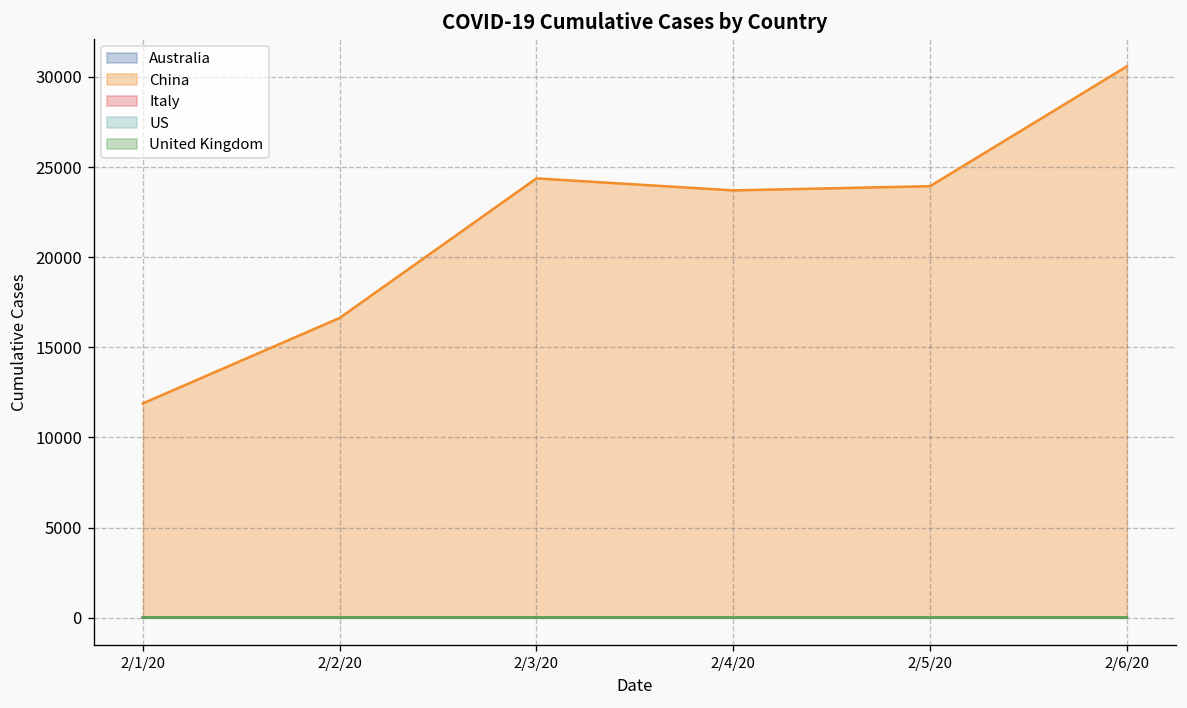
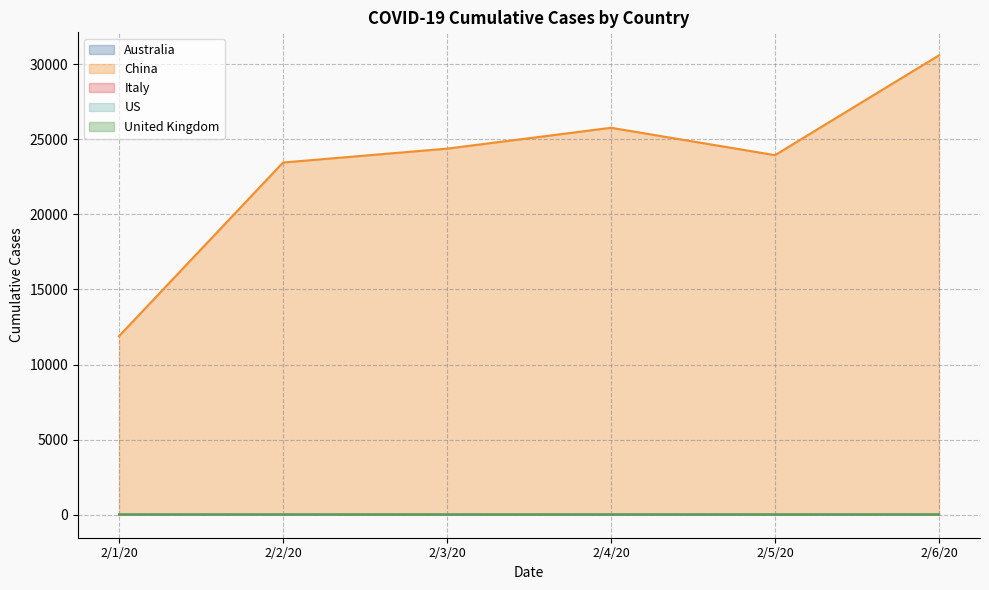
  {
    "China": {
      "2/1/20": 11900,
-     "2/2/20": 16600,
+     "2/2/20": 23500,
      "2/3/20": 24400,
-     "2/4/20": 23700,
+     "2/4/20": 25800,
      "2/5/20": 23900,
      "2/6/20": 30600
    }
  }
